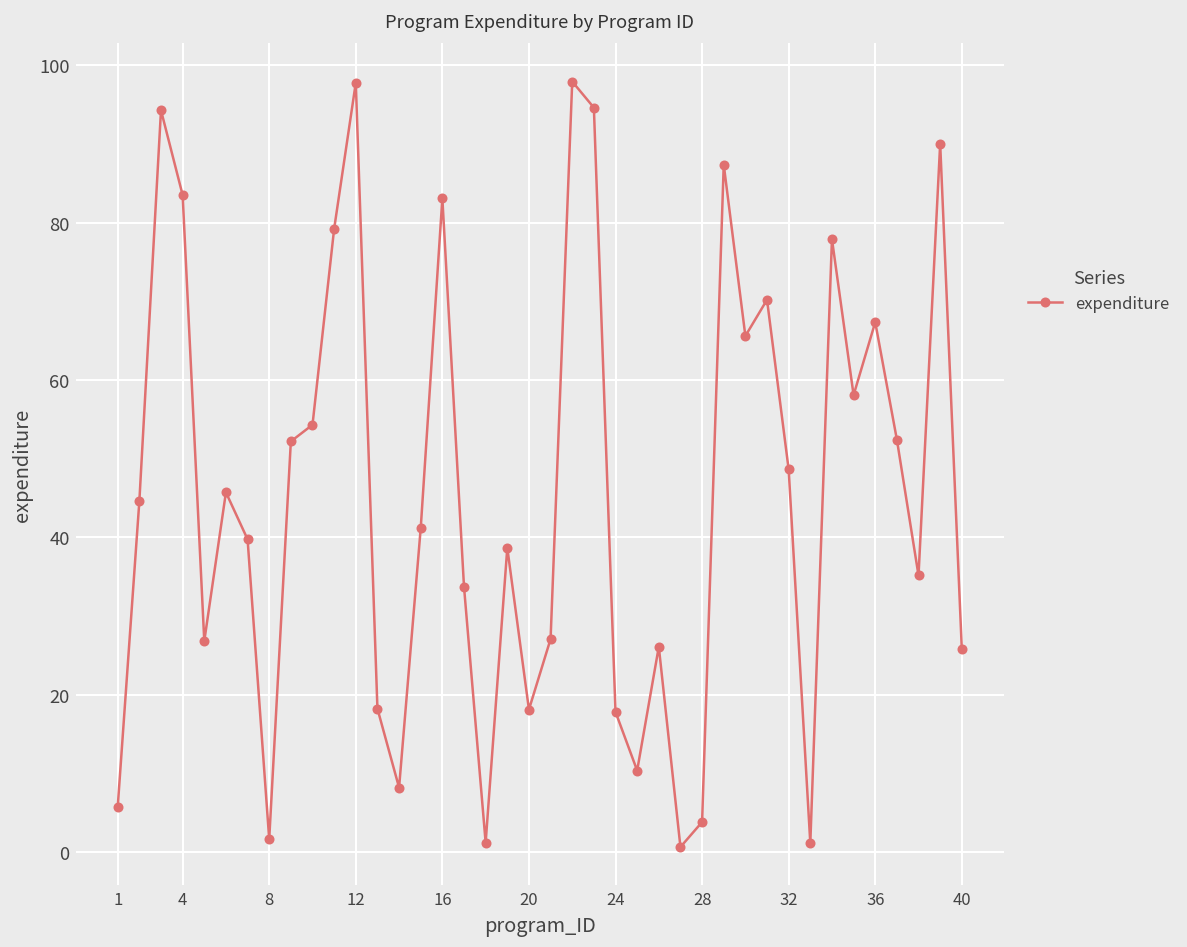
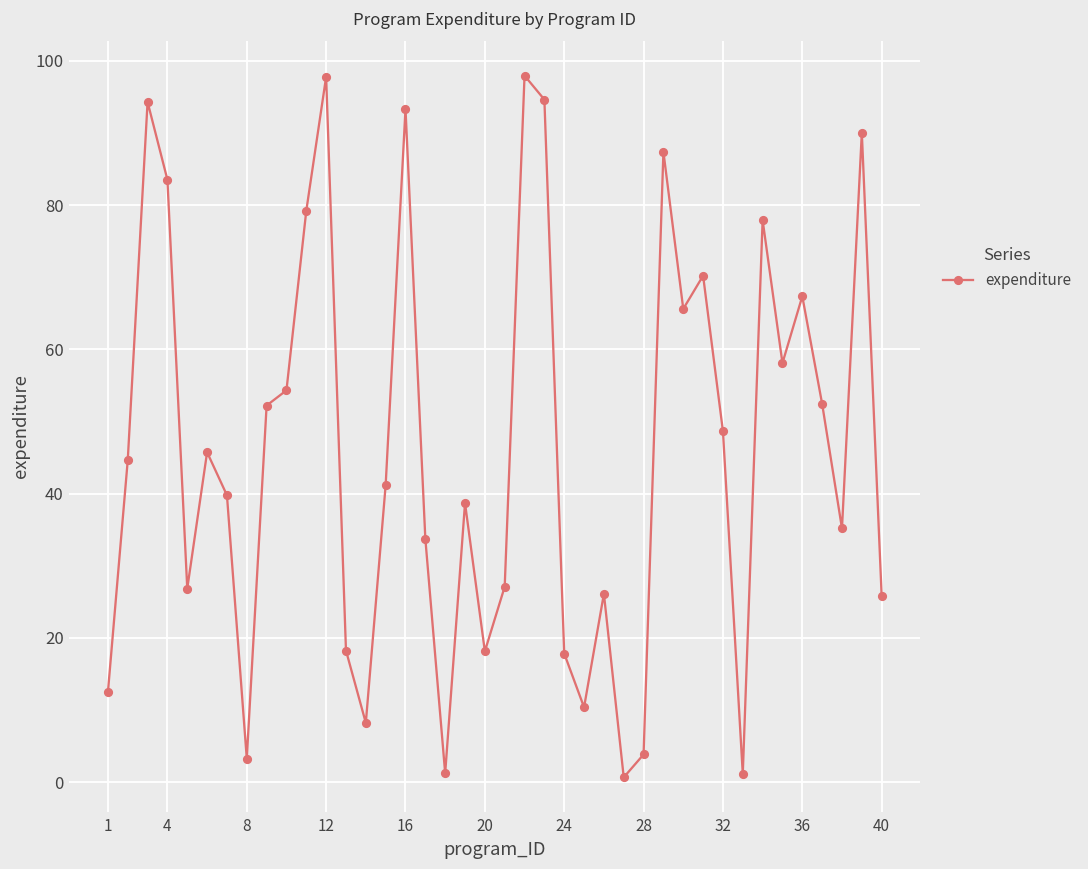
  {
-   "1": 6,
+   "1": 12,
    "4": 84,
-   "8": 2,
+   "8": 3,
    "12": 98,
-   "16": 83,
+   "16": 93,
    "20": 18,
    "24": 18,
    "28": 4,
    "32": 49,
    "36": 67,
    "40": 26
  }
